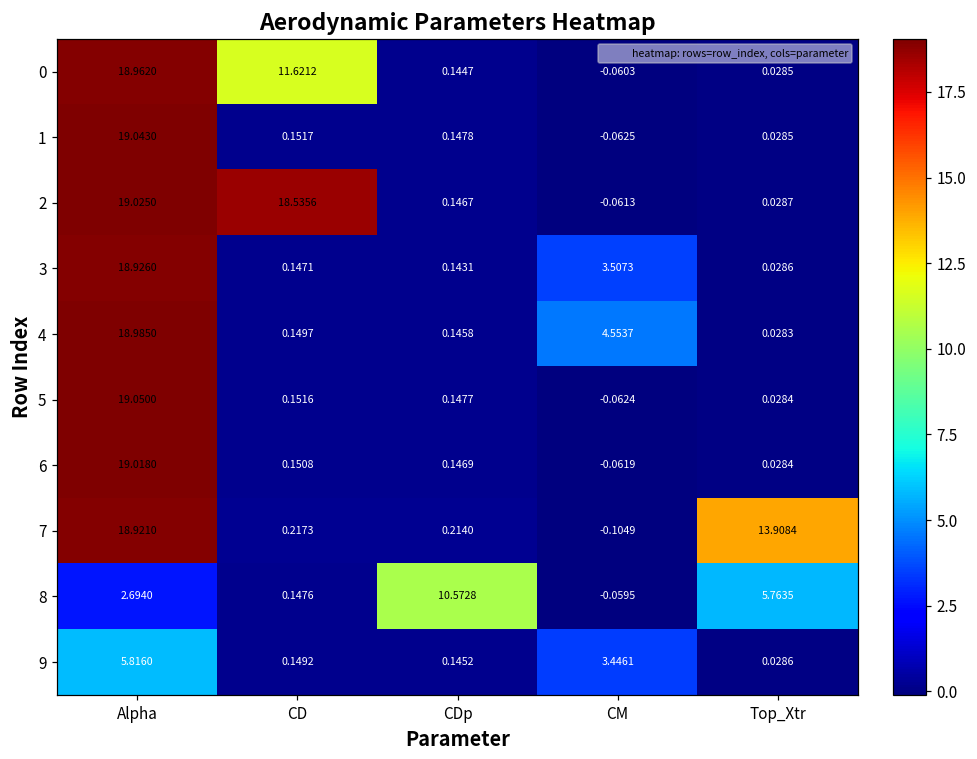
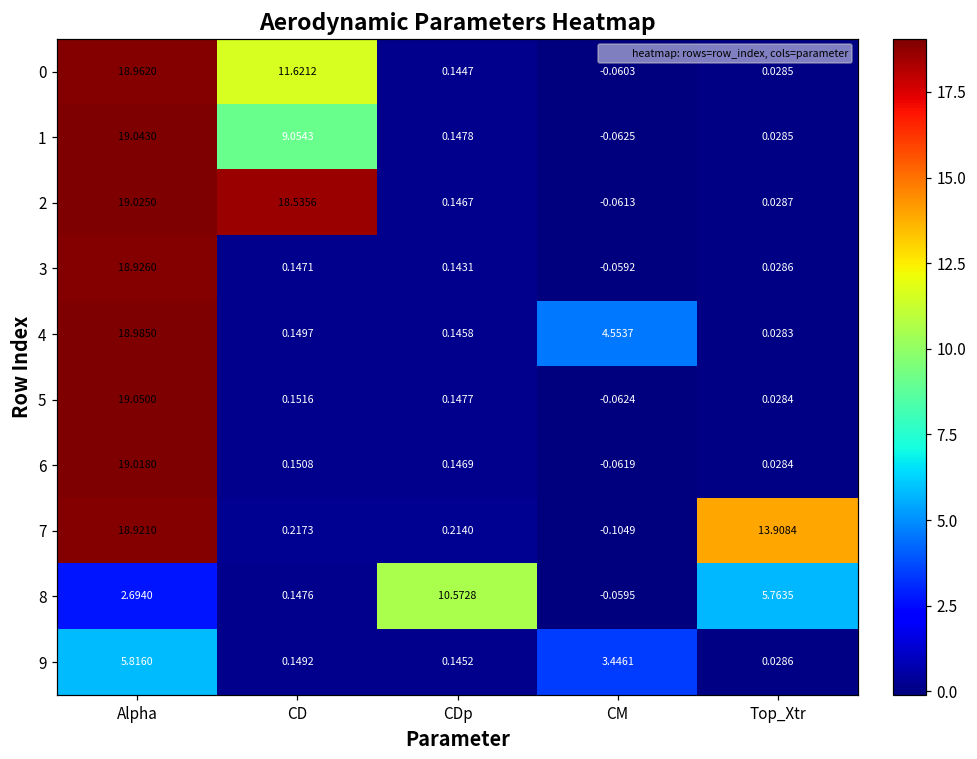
  {
    "0": {
      "Alpha": 18.9620,
      "CD": 11.6212,
      "CDp": 0.1447,
      "CM": -0.0603,
      "Top_Xtr": 0.0285
    },
    "1": {
      "Alpha": 19.0430,
-     "CD": 0.1517,
+     "CD": 9.0543,
      "CDp": 0.1478,
      "CM": -0.0625,
      "Top_Xtr": 0.0285
    },
    "2": {
      "Alpha": 19.0250,
      "CD": 18.5356,
      "CDp": 0.1467,
      "CM": -0.0613,
      "Top_Xtr": 0.0287
    },
    "3": {
      "Alpha": 18.9260,
      "CD": 0.1471,
      "CDp": 0.1431,
-     "CM": 3.5073,
+     "CM": -0.0592,
      "Top_Xtr": 0.0286
    },
    "4": {
      "Alpha": 18.9850,
      "CD": 0.1497,
      "CDp": 0.1458,
      "CM": 4.5537,
      "Top_Xtr": 0.0283
    },
    "5": {
      "Alpha": 19.0500,
      "CD": 0.1516,
      "CDp": 0.1477,
      "CM": -0.0624,
      "Top_Xtr": 0.0284
    },
    "6": {
      "Alpha": 19.0180,
      "CD": 0.1508,
      "CDp": 0.1469,
      "CM": -0.0619,
      "Top_Xtr": 0.0284
    },
    "7": {
      "Alpha": 18.9210,
      "CD": 0.2173,
      "CDp": 0.2140,
      "CM": -0.1049,
      "Top_Xtr": 13.9084
    },
    "8": {
      "Alpha": 2.6940,
      "CD": 0.1476,
      "CDp": 10.5728,
      "CM": -0.0595,
      "Top_Xtr": 5.7635
    },
    "9": {
      "Alpha": 5.8160,
      "CD": 0.1492,
      "CDp": 0.1452,
      "CM": 3.4461,
      "Top_Xtr": 0.0286
    }
  }
